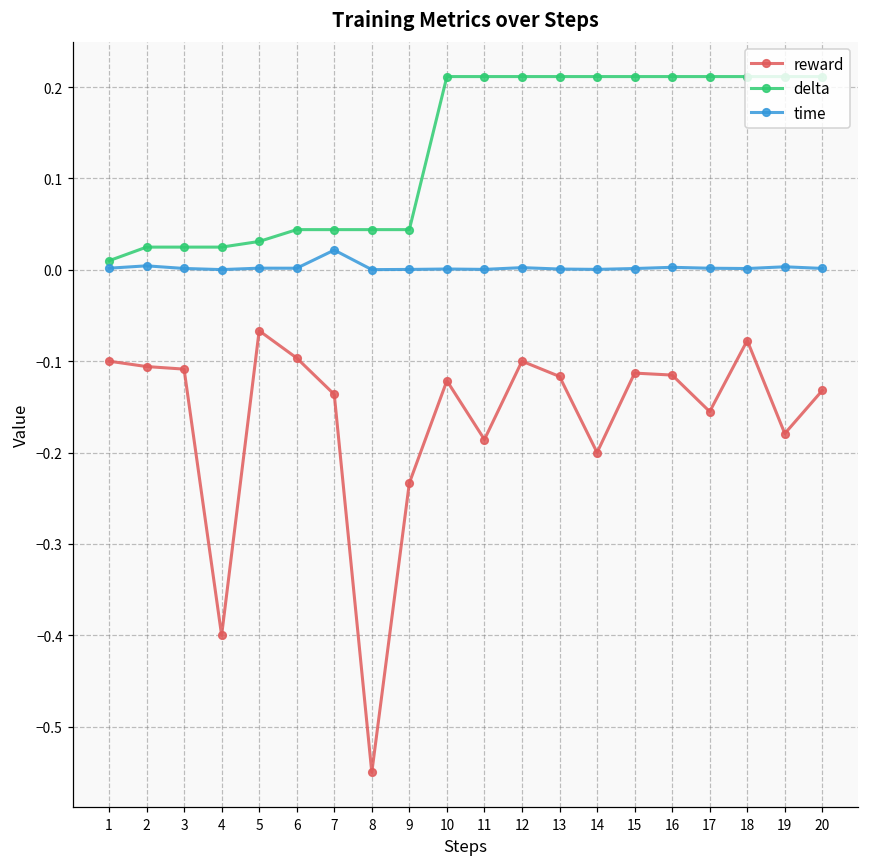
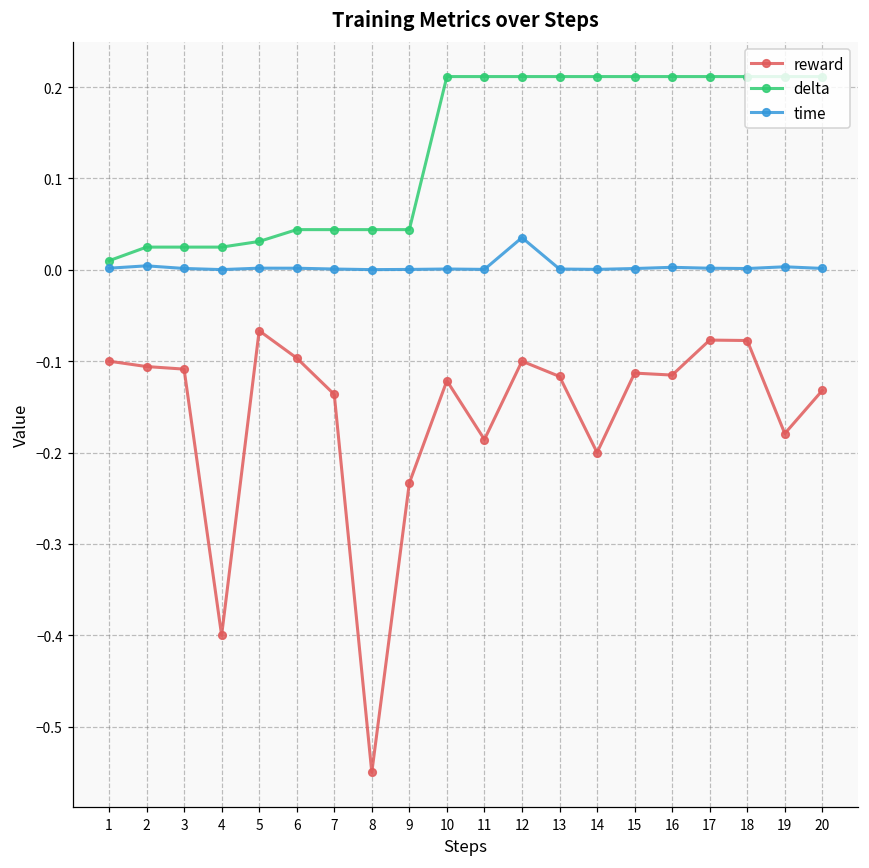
  {
    "reward": {
      "1": -0.10,
      "2": -0.11,
      "3": -0.11,
      "4": -0.40,
      "5": -0.07,
      "6": -0.10,
      "7": -0.14,
      "8": -0.55,
      "9": -0.23,
      "10": -0.12,
      "11": -0.19,
      "12": -0.10,
      "13": -0.12,
      "14": -0.20,
      "15": -0.11,
      "16": -0.12,
-     "17": -0.16,
+     "17": -0.08,
      "18": -0.08,
      "19": -0.18,
      "20": -0.13
    },
    "delta": {
      "1": 0.01,
      "2": 0.02,
      "3": 0.02,
      "4": 0.02,
      "5": 0.03,
      "6": 0.04,
      "7": 0.04,
      "8": 0.04,
      "9": 0.04,
      "10": 0.21,
      "11": 0.21,
      "12": 0.21,
      "13": 0.21,
      "14": 0.21,
      "15": 0.21,
      "16": 0.21,
      "17": 0.21
    },
    "time": {
      "1": 0.00,
      "2": 0.00,
      "3": 0.00,
      "4": 0.00,
      "5": 0.00,
      "6": 0.00,
-     "7": 0.02,
+     "7": 0.00,
      "8": 0.00,
      "9": 0.00,
      "10": 0.00,
      "11": 0.00,
-     "12": 0.00,
+     "12": 0.04,
      "13": 0.00,
      "14": 0.00,
      "15": 0.00,
      "16": 0.00,
      "17": 0.00,
      "18": 0.00,
      "19": 0.00,
      "20": 0.00
    }
  }
